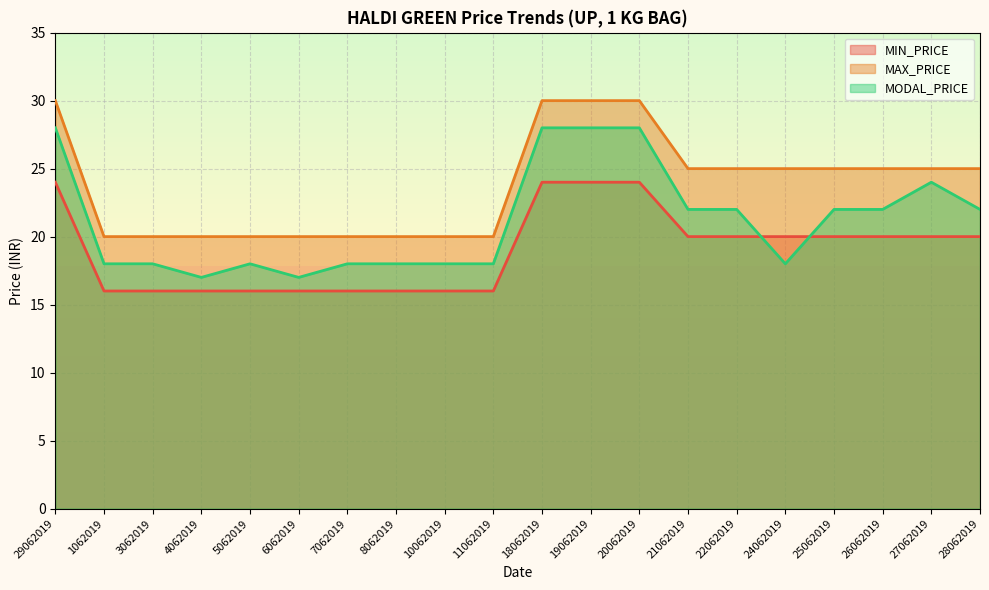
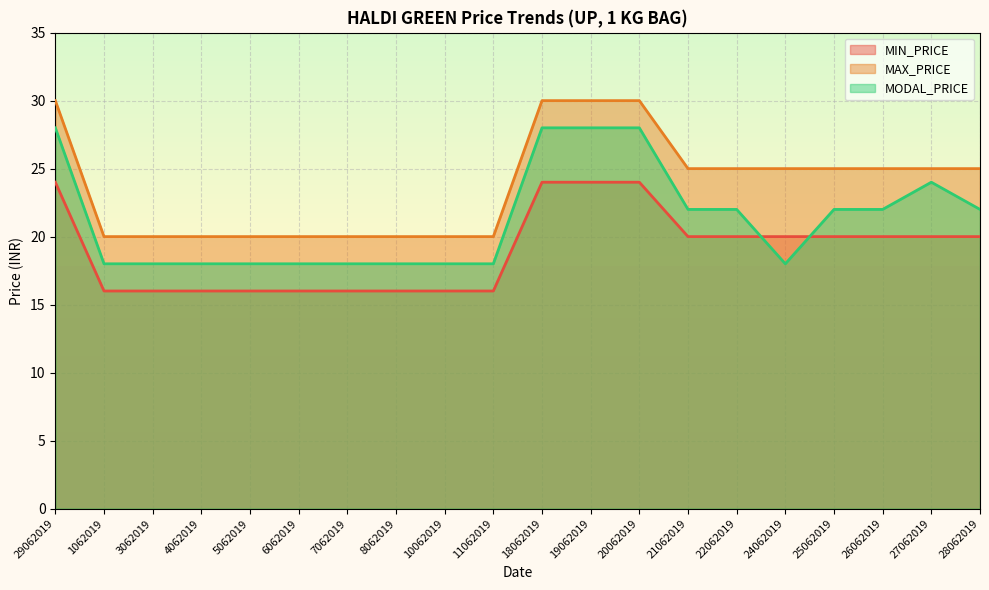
  {
    "MODAL_PRICE": {
      "29062019": 28,
      "1062019": 18,
      "3062019": 18,
-     "4062019": 17,
+     "4062019": 18,
      "5062019": 18,
-     "6062019": 17,
+     "6062019": 18,
      "7062019": 18,
      "8062019": 18,
      "10062019": 18,
      "11062019": 18,
      "18062019": 28,
      "19062019": 28,
      "20062019": 28,
      "21062019": 22,
      "22062019": 22,
      "24062019": 18,
      "25062019": 22,
      "26062019": 22,
      "27062019": 24,
      "28062019": 22
    }
  }
